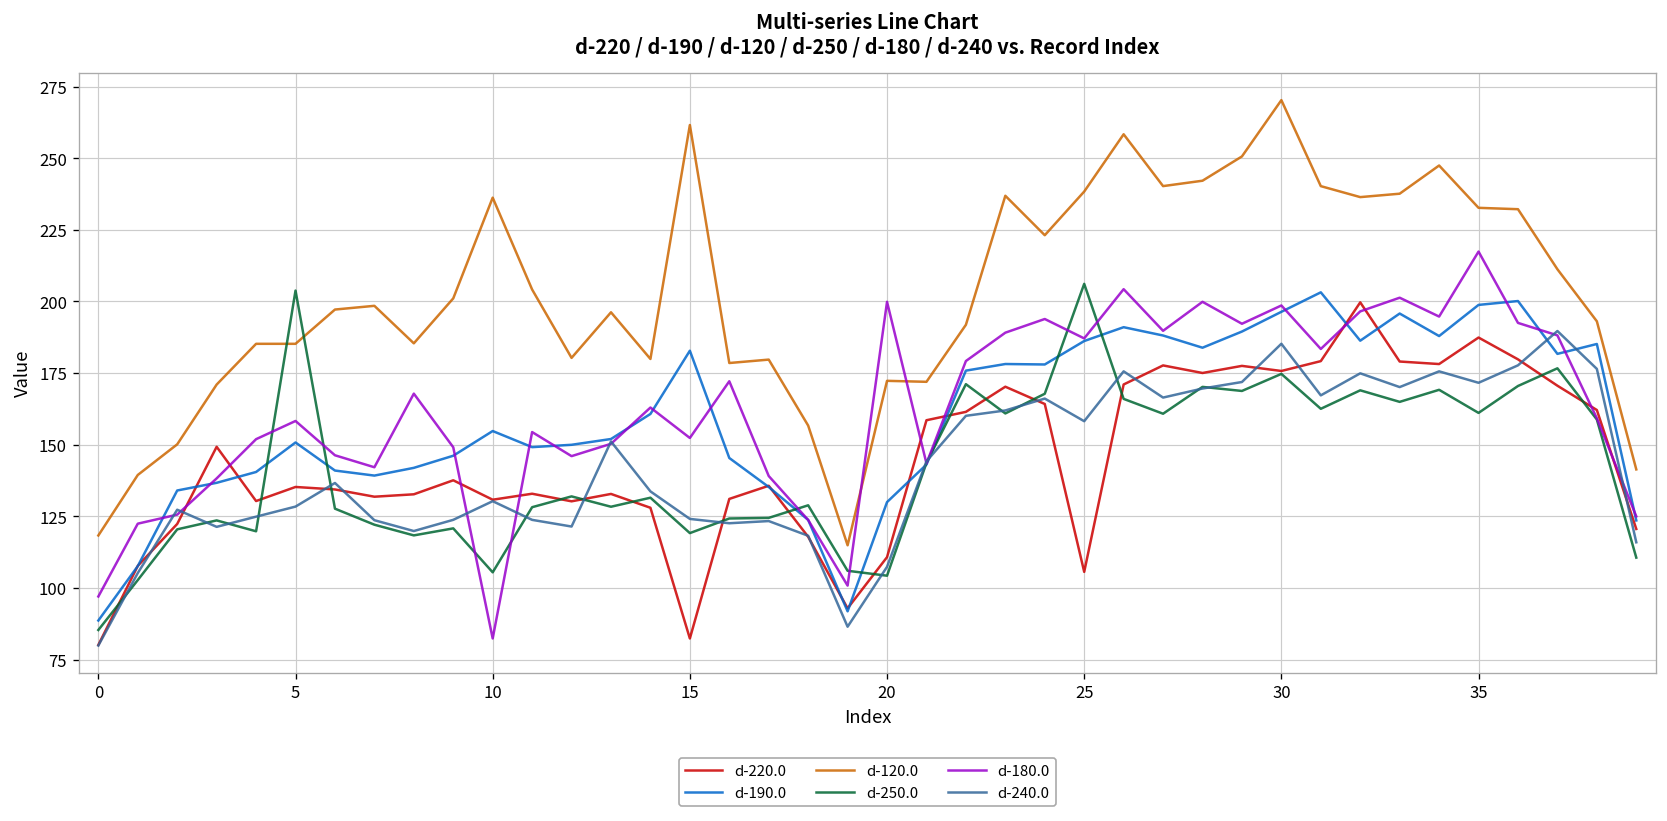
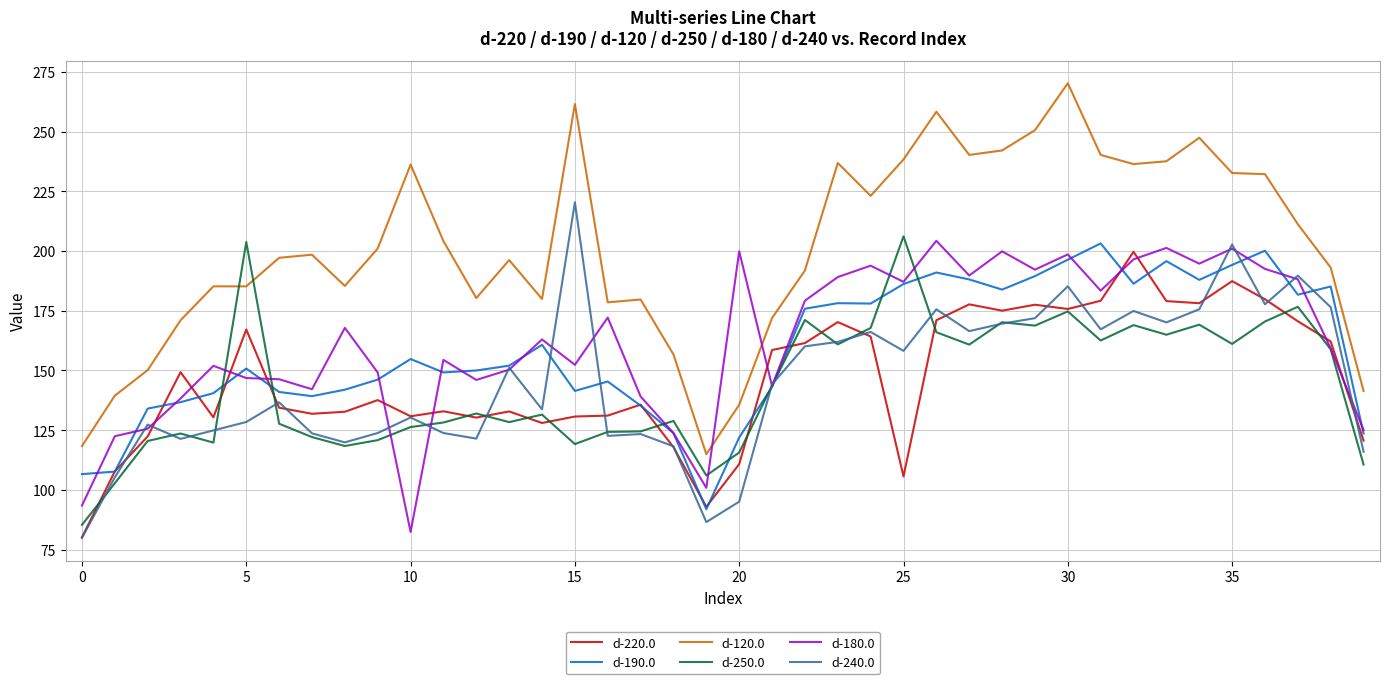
  {
    "d-220.0": {
-     "5": 135,
-     "15": 82,
+     "5": 167,
+     "15": 131,
      "20": 111,
      "25": 106,
      "35": 187
    },
    "d-190.0": {
-     "0": 89,
+     "0": 107,
      "5": 151,
      "10": 155,
-     "15": 183,
-     "20": 130,
+     "15": 141,
+     "20": 122,
      "30": 196,
-     "35": 199
+     "35": 194
    },
    "d-120.0": {
      "0": 118,
      "5": 185,
      "10": 236,
      "15": 262,
-     "20": 172,
+     "20": 136,
      "25": 238,
      "30": 270,
      "35": 233
    },
    "d-250.0": {
      "0": 85,
      "5": 204,
-     "10": 105,
+     "10": 126,
      "15": 119,
-     "20": 104,
+     "20": 116,
      "25": 206,
      "35": 161
    },
    "d-180.0": {
-     "0": 97,
-     "5": 158,
+     "0": 93,
+     "5": 147,
      "10": 82,
      "15": 152,
      "20": 200,
      "30": 199,
-     "35": 217
+     "35": 201
    },
    "d-240.0": {
      "5": 128,
-     "15": 124,
-     "20": 107,
+     "15": 220,
+     "20": 95,
      "25": 158,
      "30": 185,
-     "35": 172
+     "35": 203
    }
  }
